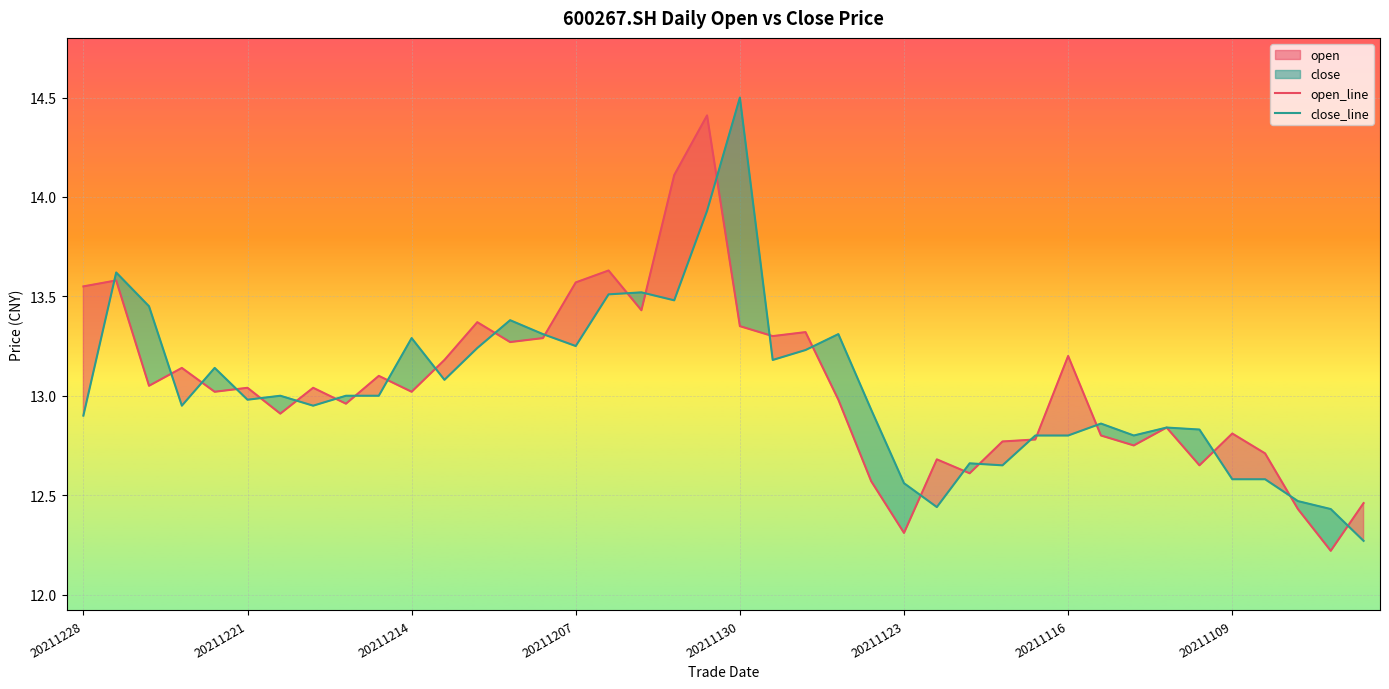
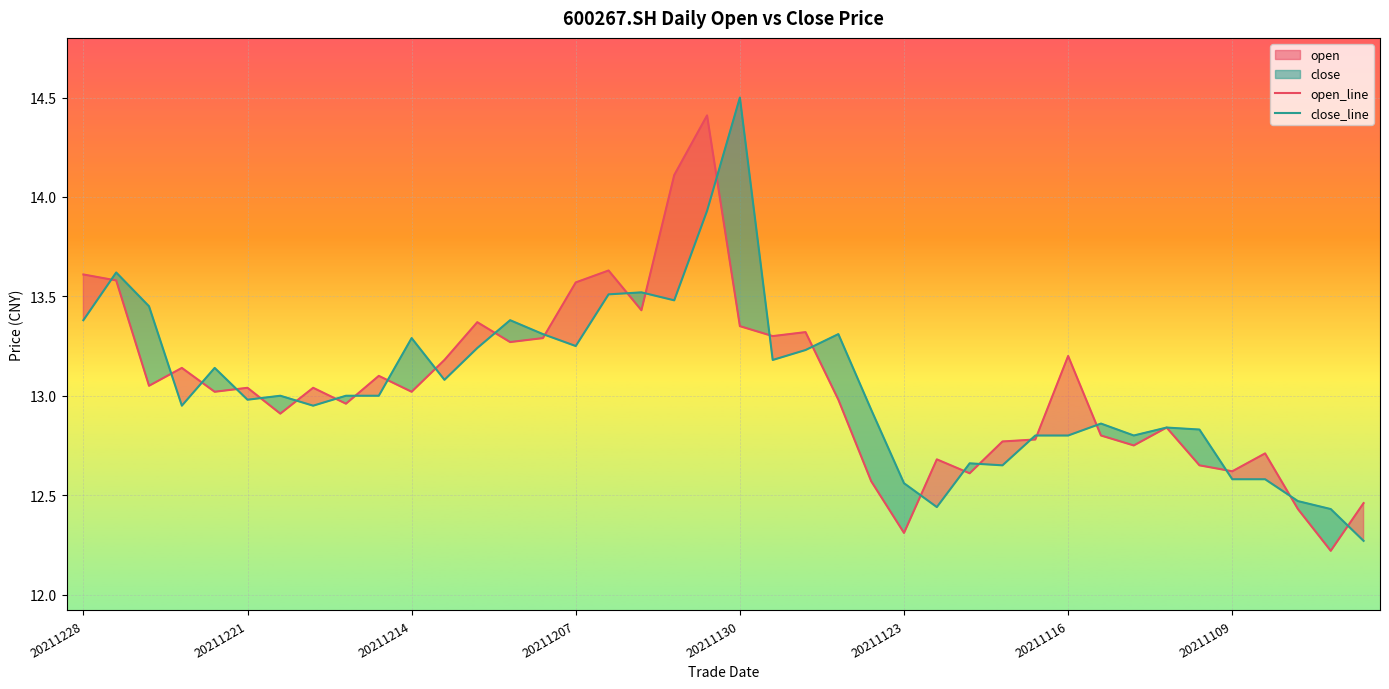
  {
    "open_line": {
-     "20211228": 13.55,
+     "20211228": 13.61,
      "20211221": 13.04,
      "20211214": 13.02,
      "20211207": 13.57,
      "20211130": 13.35,
      "20211123": 12.31,
      "20211116": 13.20,
-     "20211109": 12.81
+     "20211109": 12.62
    },
    "close_line": {
-     "20211228": 12.90,
+     "20211228": 13.38,
      "20211221": 12.98,
      "20211214": 13.29,
      "20211207": 13.25,
      "20211130": 14.50,
      "20211123": 12.56,
      "20211116": 12.80,
      "20211109": 12.58
    }
  }
